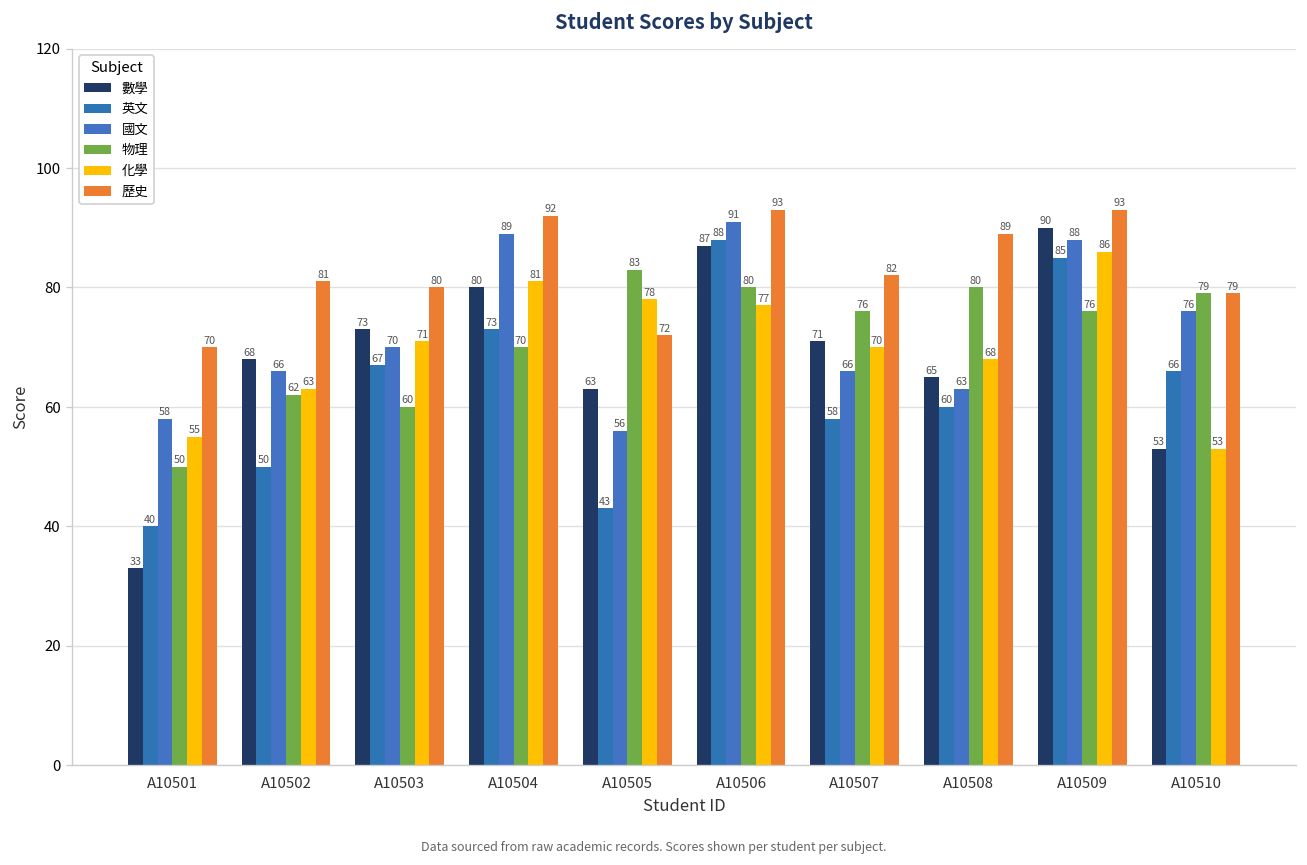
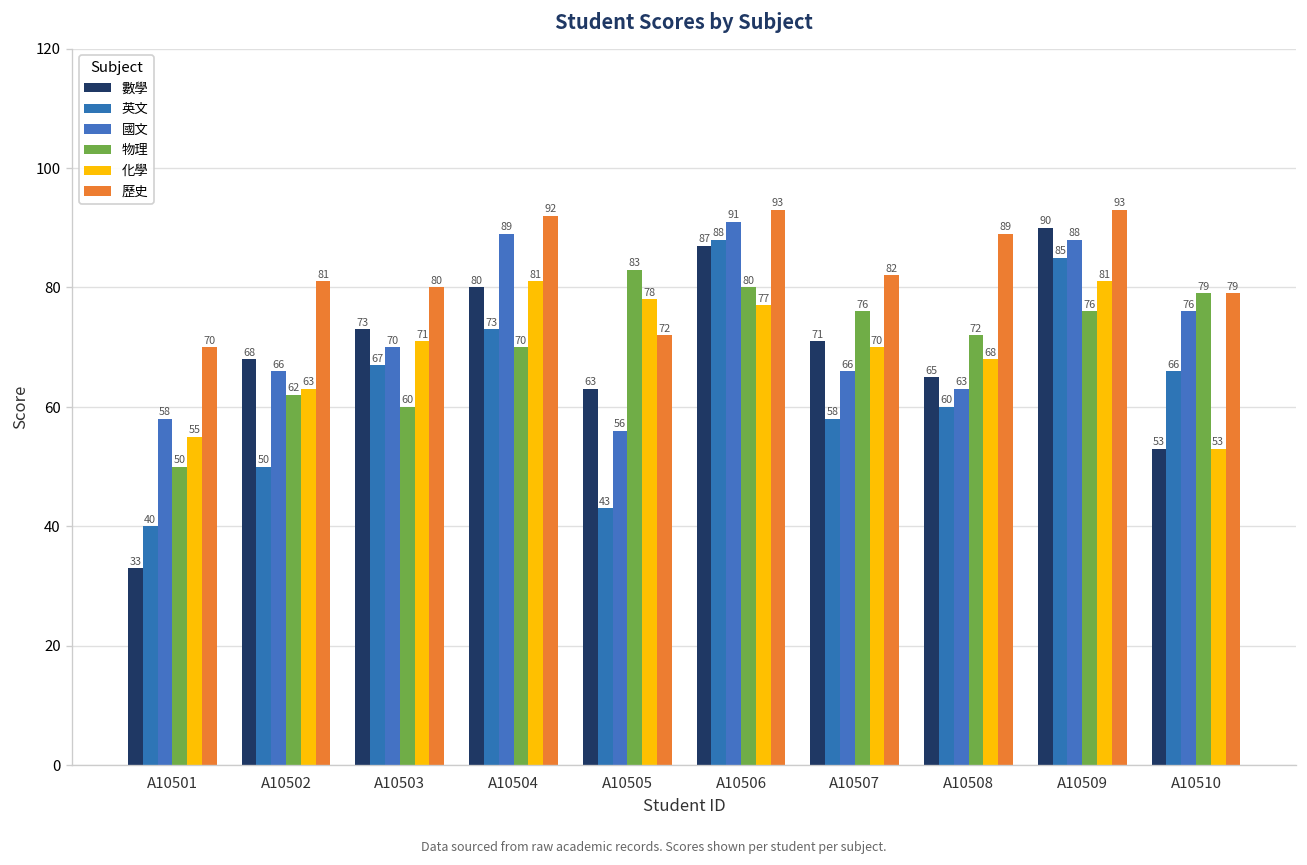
  {
    "數學": {
      "A10501": 33,
      "A10502": 68,
      "A10503": 73,
      "A10504": 80,
      "A10505": 63,
      "A10506": 87,
      "A10507": 71,
      "A10508": 65,
      "A10509": 90,
      "A10510": 53
    },
    "物理": {
      "A10501": 50,
      "A10502": 62,
      "A10503": 60,
      "A10504": 70,
      "A10505": 83,
      "A10506": 80,
      "A10507": 76,
-     "A10508": 80,
+     "A10508": 72,
      "A10509": 76,
      "A10510": 79
    },
    "化學": {
      "A10501": 55,
      "A10502": 63,
      "A10503": 71,
      "A10504": 81,
      "A10505": 78,
      "A10506": 77,
      "A10507": 70,
      "A10508": 68,
-     "A10509": 86,
+     "A10509": 81,
      "A10510": 53
    },
    "歷史": {
      "A10501": 70,
      "A10502": 81,
      "A10503": 80,
      "A10504": 92,
      "A10505": 72,
      "A10506": 93,
      "A10507": 82,
      "A10508": 89,
      "A10509": 93,
      "A10510": 79
    }
  }
